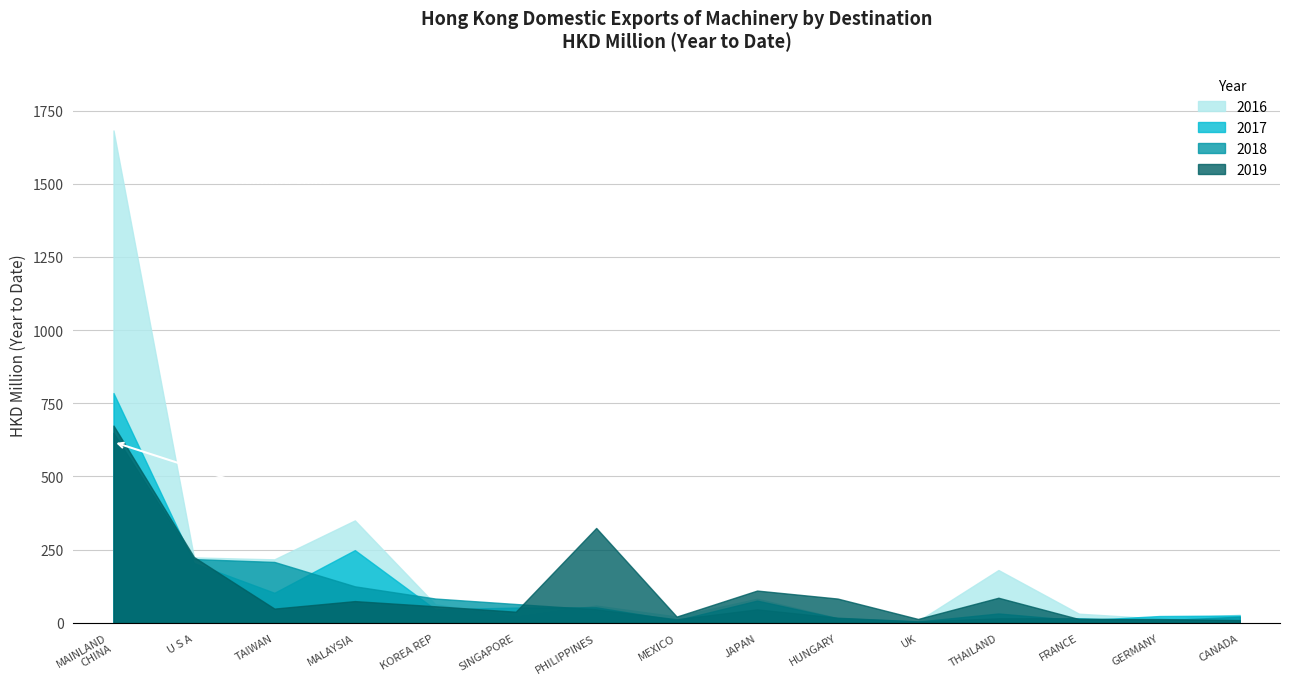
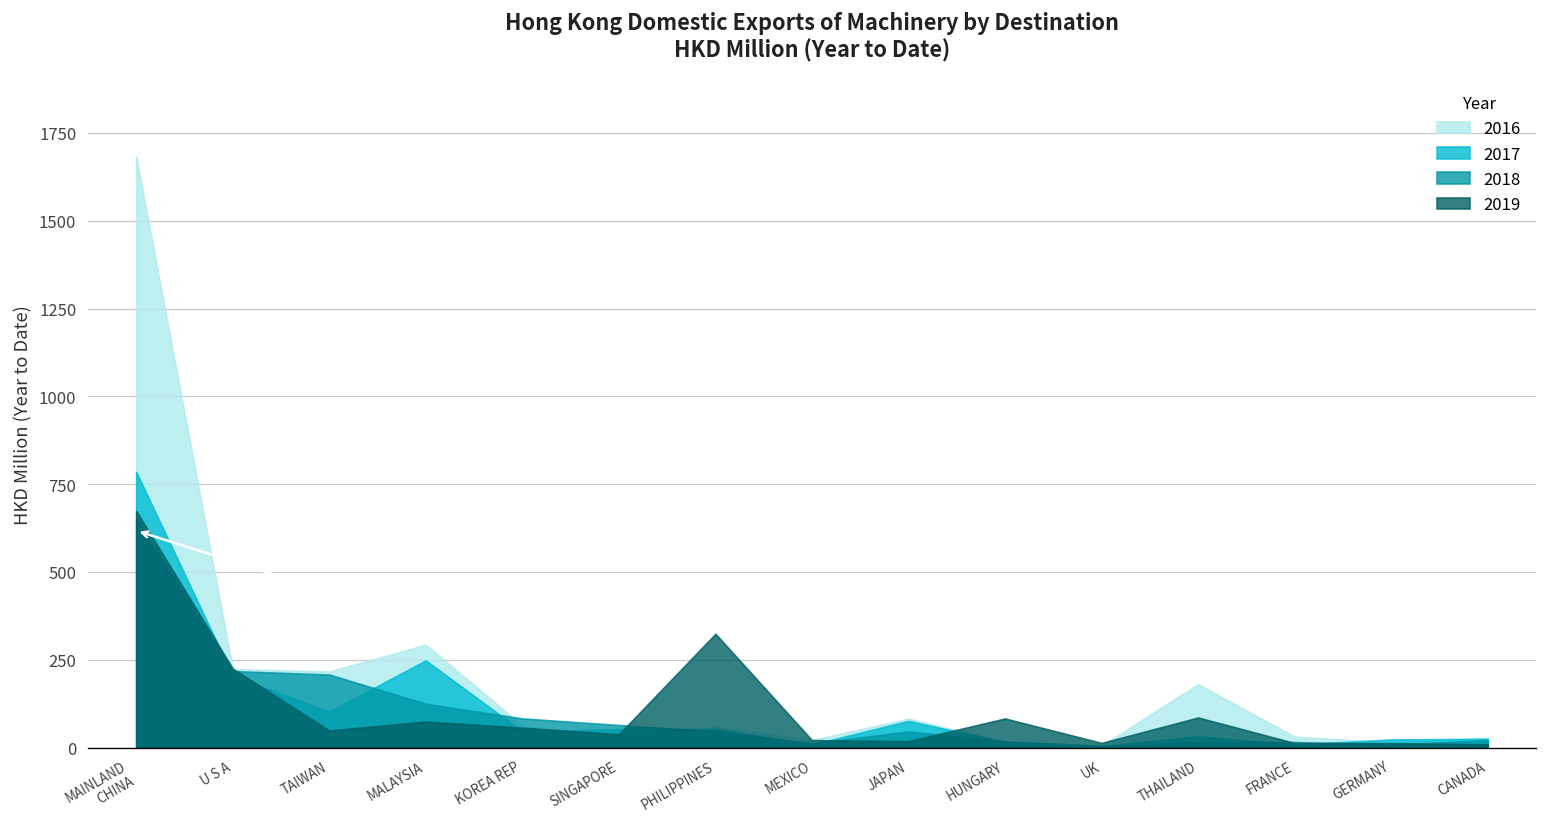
  {
    "2016": {
      "MAINLAND CHINA": 1680,
-     "MALAYSIA": 350,
+     "MALAYSIA": 290,
      "SINGAPORE": 20,
      "THAILAND": 180,
      "FRANCE": 30
    },
    "2019": {
      "MAINLAND CHINA": 670,
      "TAIWAN": 50,
      "MALAYSIA": 70,
      "SINGAPORE": 40,
      "PHILIPPINES": 320,
-     "JAPAN": 110,
+     "JAPAN": 20,
      "HUNGARY": 80,
      "THAILAND": 90,
      "CANADA": 10
    }
  }
